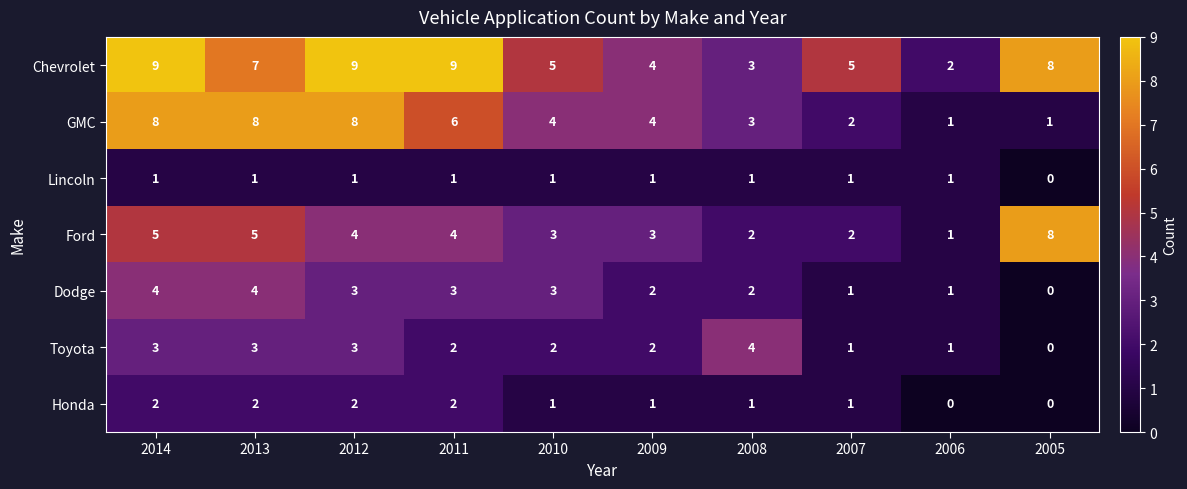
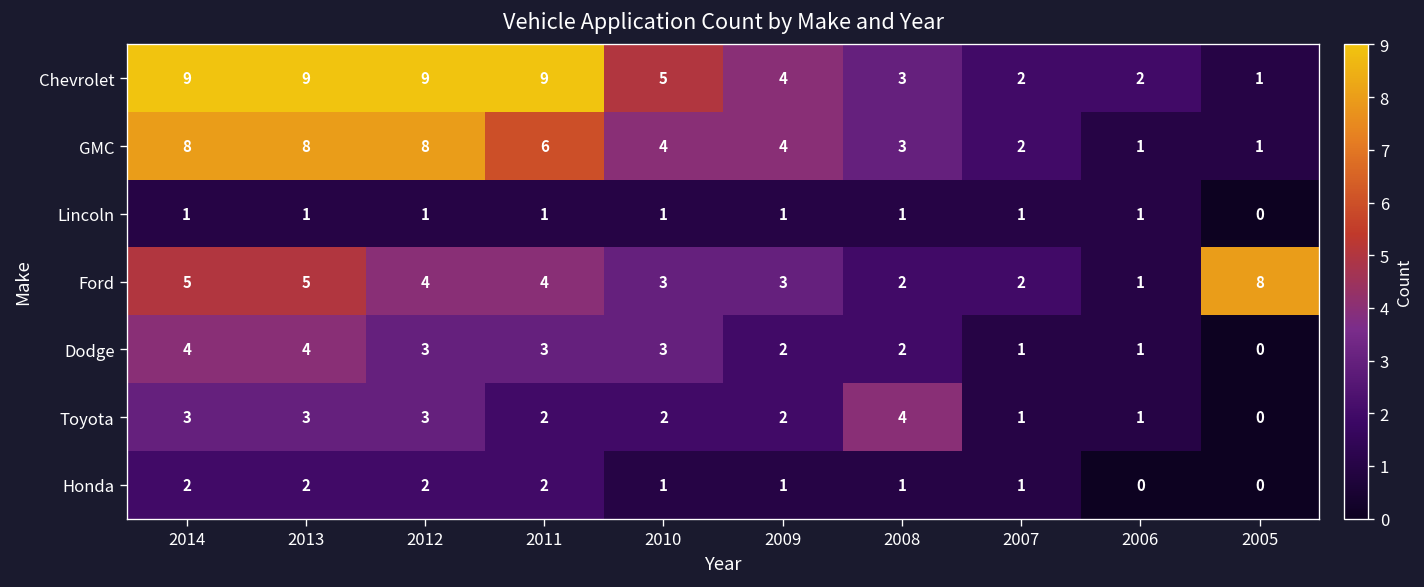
  {
    "Chevrolet": {
      "2014": 9,
-     "2013": 7,
+     "2013": 9,
      "2012": 9,
      "2011": 9,
      "2010": 5,
      "2009": 4,
      "2008": 3,
-     "2007": 5,
+     "2007": 2,
      "2006": 2,
-     "2005": 8
+     "2005": 1
    },
    "GMC": {
      "2014": 8,
      "2013": 8,
      "2012": 8,
      "2011": 6,
      "2010": 4,
      "2009": 4,
      "2008": 3,
      "2007": 2,
      "2006": 1,
      "2005": 1
    },
    "Lincoln": {
      "2014": 1,
      "2013": 1,
      "2012": 1,
      "2011": 1,
      "2010": 1,
      "2009": 1,
      "2008": 1,
      "2007": 1,
      "2006": 1,
      "2005": 0
    },
    "Ford": {
      "2014": 5,
      "2013": 5,
      "2012": 4,
      "2011": 4,
      "2010": 3,
      "2009": 3,
      "2008": 2,
      "2007": 2,
      "2006": 1,
      "2005": 8
    },
    "Dodge": {
      "2014": 4,
      "2013": 4,
      "2012": 3,
      "2011": 3,
      "2010": 3,
      "2009": 2,
      "2008": 2,
      "2007": 1,
      "2006": 1,
      "2005": 0
    },
    "Toyota": {
      "2014": 3,
      "2013": 3,
      "2012": 3,
      "2011": 2,
      "2010": 2,
      "2009": 2,
      "2008": 4,
      "2007": 1,
      "2006": 1,
      "2005": 0
    },
    "Honda": {
      "2014": 2,
      "2013": 2,
      "2012": 2,
      "2011": 2,
      "2010": 1,
      "2009": 1,
      "2008": 1,
      "2007": 1,
      "2006": 0,
      "2005": 0
    }
  }
